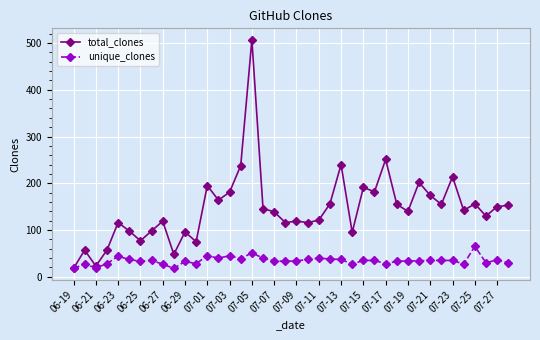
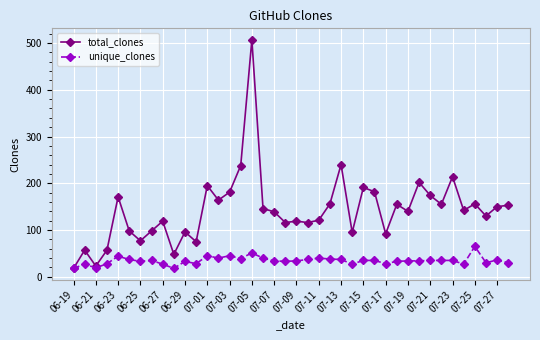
  {
    "total_clones": {
-     "06-23": 120,
+     "06-23": 170,
      "06-25": 80,
      "06-27": 120,
      "06-29": 100,
      "07-01": 200,
      "07-03": 180,
      "07-05": 510,
      "07-07": 140,
      "07-09": 120,
      "07-11": 120,
      "07-13": 240,
      "07-15": 190,
-     "07-17": 250,
+     "07-17": 90,
      "07-19": 140,
      "07-21": 170,
      "07-23": 210,
      "07-25": 160,
      "07-27": 150
    },
    "unique_clones": {
      "06-23": 40,
      "06-25": 30,
      "06-27": 30,
      "06-29": 30,
      "07-01": 50,
      "07-03": 50,
      "07-05": 50,
      "07-07": 30,
      "07-09": 30,
      "07-11": 40,
      "07-13": 40,
      "07-15": 40,
      "07-17": 30,
      "07-19": 30,
      "07-21": 40,
      "07-23": 40,
      "07-25": 70,
      "07-27": 40
    }
  }
